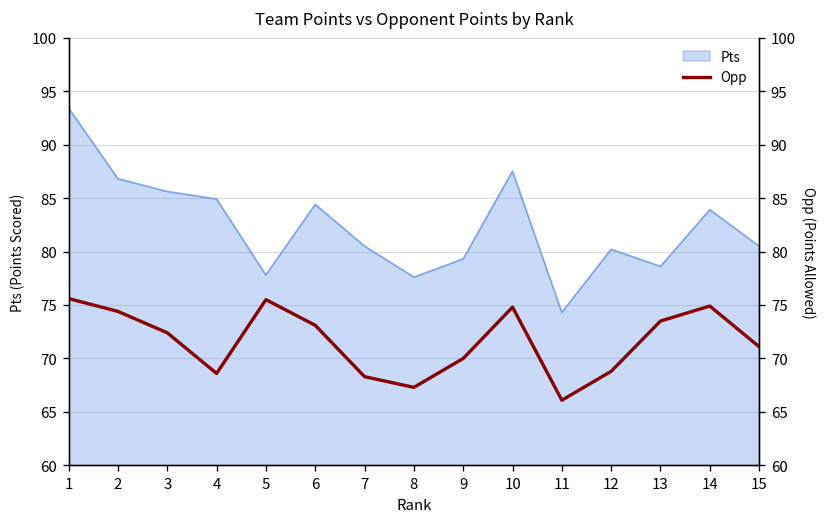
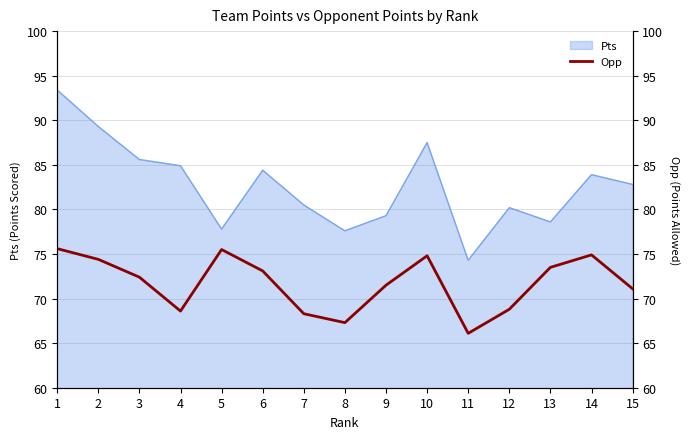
  {
    "Pts": {
      "1": 93,
-     "2": 87,
+     "2": 89,
      "3": 86,
      "4": 85,
      "5": 78,
      "6": 84,
      "7": 81,
      "8": 78,
      "9": 79,
      "10": 88,
      "11": 74,
      "12": 80,
      "13": 79,
      "14": 84,
-     "15": 81
+     "15": 83
    },
    "Opp": {
      "1": 76,
      "2": 74,
      "3": 72,
      "4": 69,
      "5": 76,
      "6": 73,
      "7": 68,
      "8": 67,
-     "9": 70,
+     "9": 72,
      "10": 75,
      "11": 66,
      "12": 69,
      "13": 74,
      "14": 75,
      "15": 71
    }
  }
